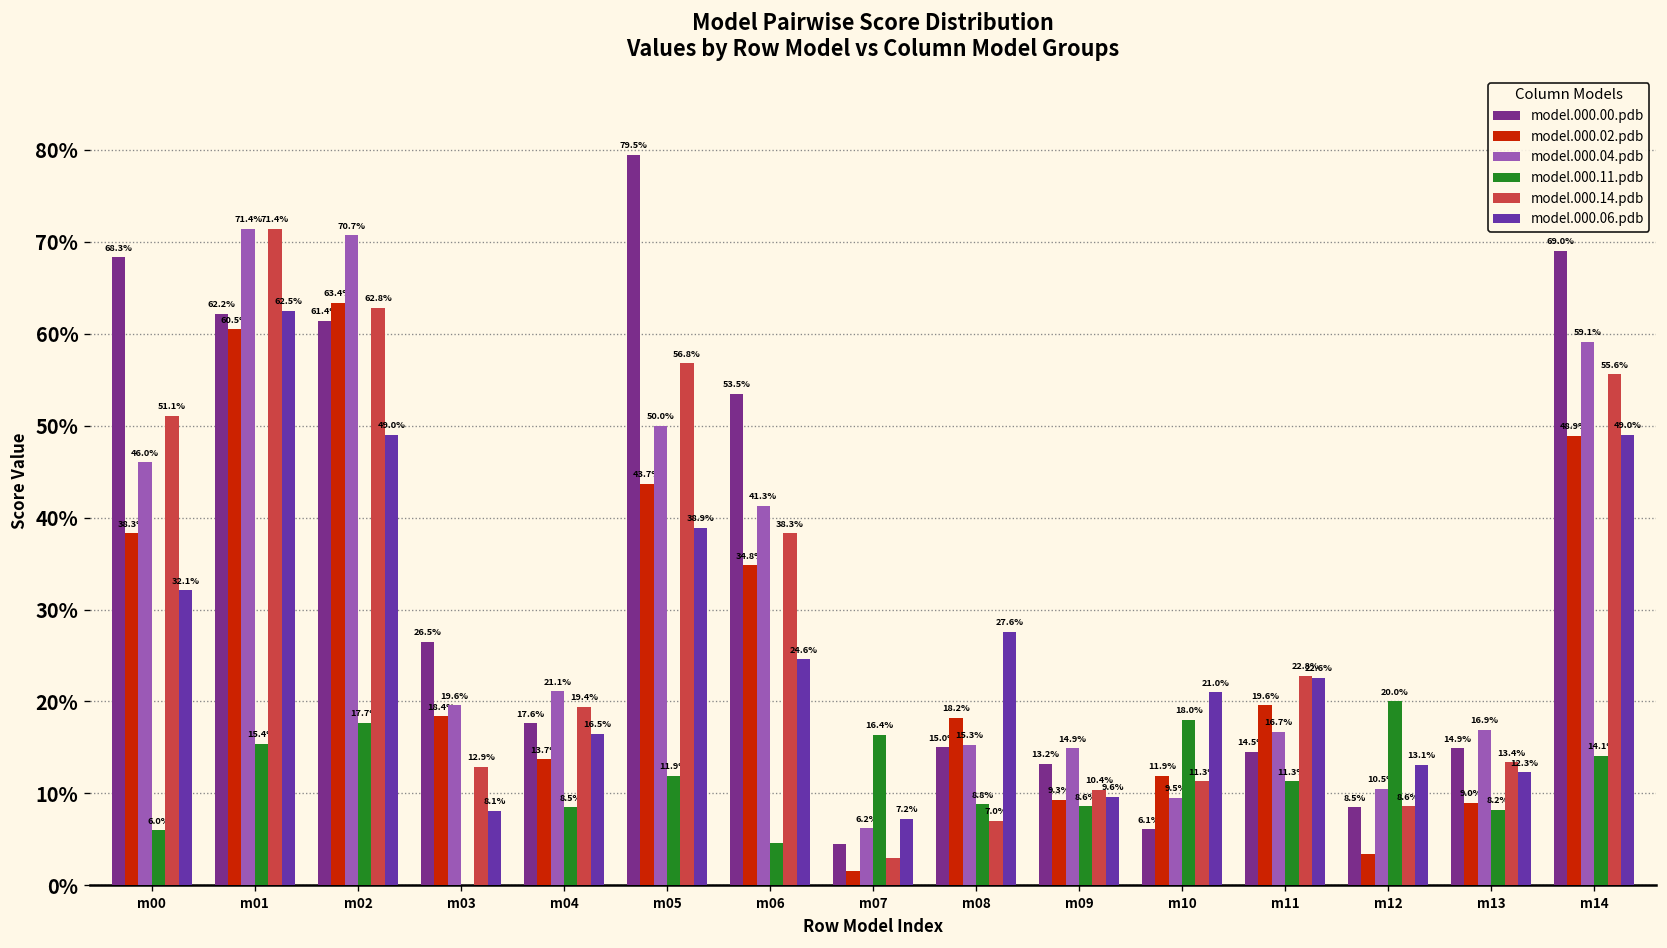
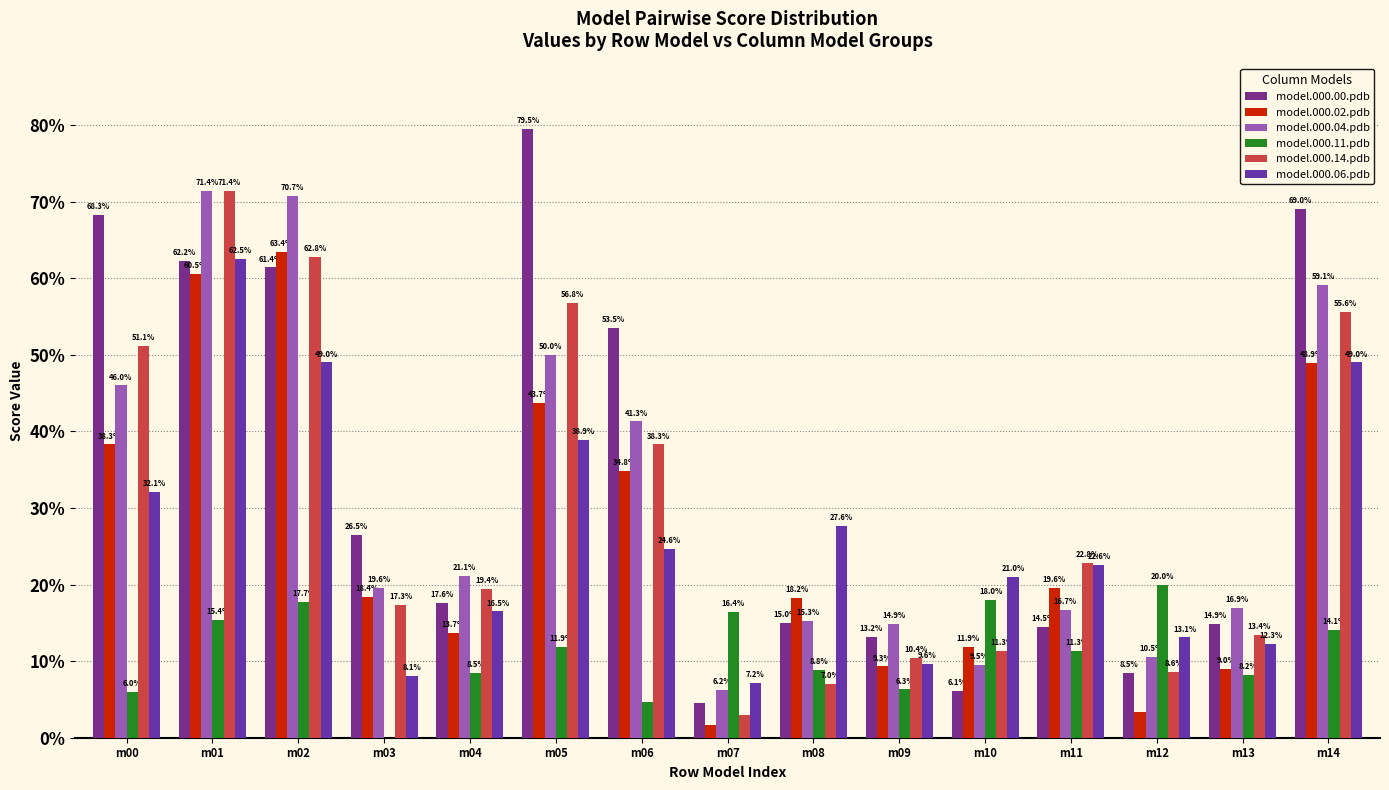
  {
    "model.000.02.pdb": {
      "m00": "38.3%",
      "m01": "60.5%",
      "m02": "63.4%",
      "m03": "18.4%",
      "m04": "13.7%",
      "m05": "43.7%",
      "m06": "34.8%",
      "m08": "18.2%",
      "m09": "9.3%",
      "m10": "11.9%",
      "m11": "19.6%",
      "m13": "9.0%",
      "m14": "48.9%"
    },
    "model.000.04.pdb": {
      "m00": "46.0%",
      "m01": "71.4%",
      "m02": "70.7%",
      "m03": "19.6%",
      "m04": "21.1%",
      "m05": "50.0%",
      "m06": "41.3%",
      "m07": "6.2%",
      "m08": "15.3%",
      "m09": "14.9%",
      "m10": "9.5%",
      "m11": "16.7%",
      "m12": "10.5%",
      "m13": "16.9%",
      "m14": "59.1%"
    },
    "model.000.11.pdb": {
      "m00": "6.0%",
      "m01": "15.4%",
      "m02": "17.7%",
      "m04": "8.5%",
      "m05": "11.9%",
      "m07": "16.4%",
      "m08": "8.8%",
-     "m09": "8.6%",
+     "m09": "6.3%",
      "m10": "18.0%",
      "m11": "11.3%",
      "m12": "20.0%",
      "m13": "8.2%",
      "m14": "14.1%"
    },
    "model.000.14.pdb": {
      "m00": "51.1%",
      "m01": "71.4%",
      "m02": "62.8%",
-     "m03": "12.9%",
+     "m03": "17.3%",
      "m04": "19.4%",
      "m05": "56.8%",
      "m06": "38.3%",
      "m08": "7.0%",
      "m09": "10.4%",
      "m10": "11.3%",
      "m12": "8.6%",
      "m13": "13.4%",
      "m14": "55.6%"
    }
  }
